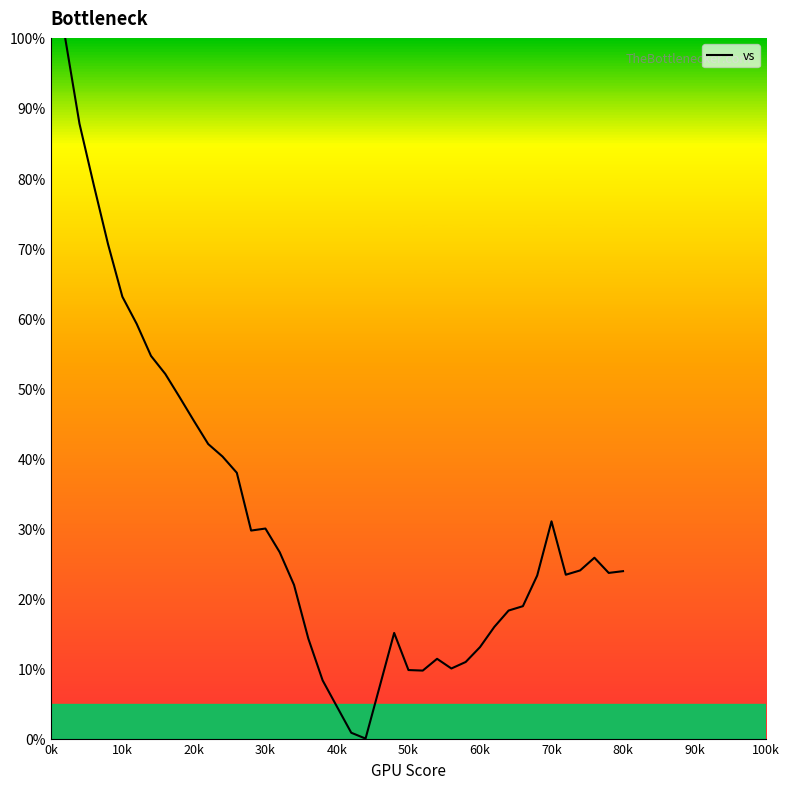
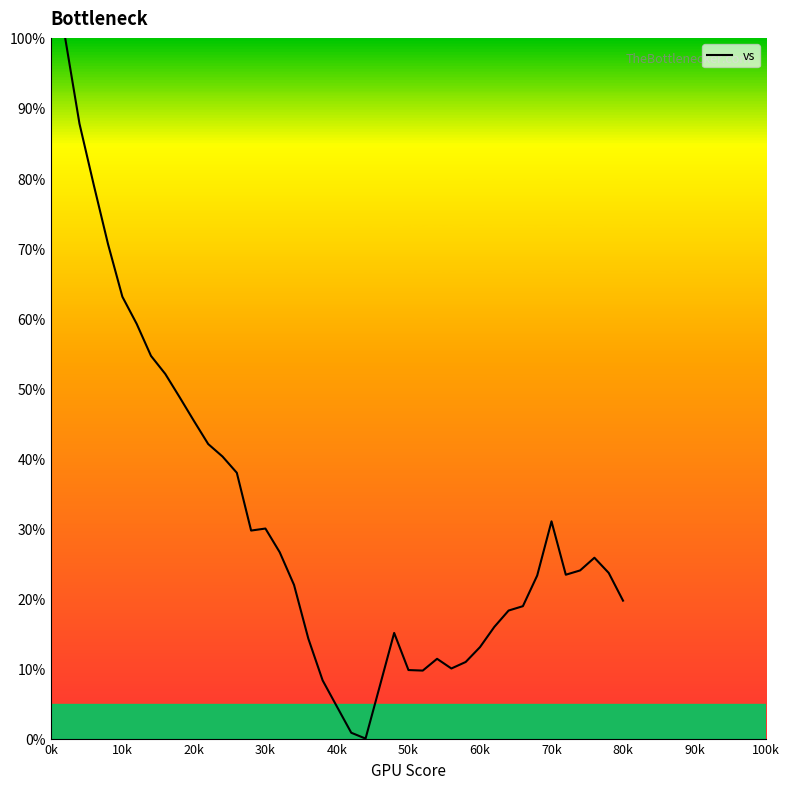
  {
    "10k": "63%",
    "20k": "45%",
    "30k": "30%",
    "50k": "10%",
    "60k": "13%",
    "70k": "31%",
-   "80k": "24%"
+   "80k": "20%"
  }
